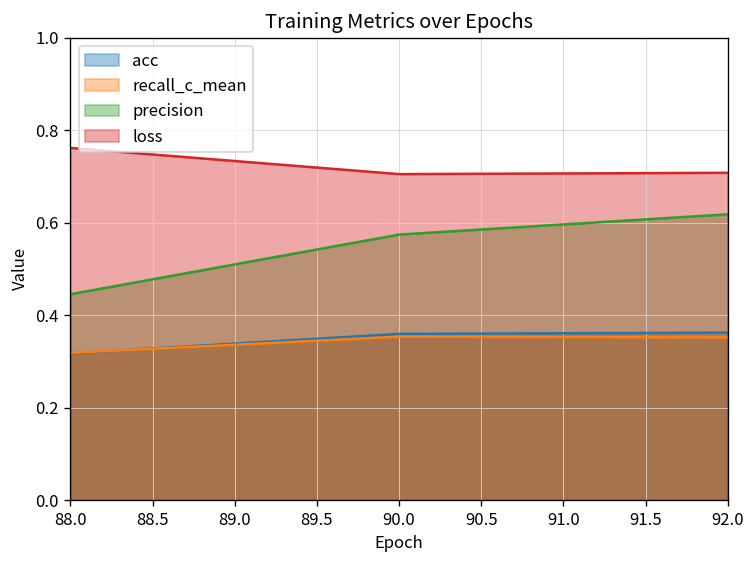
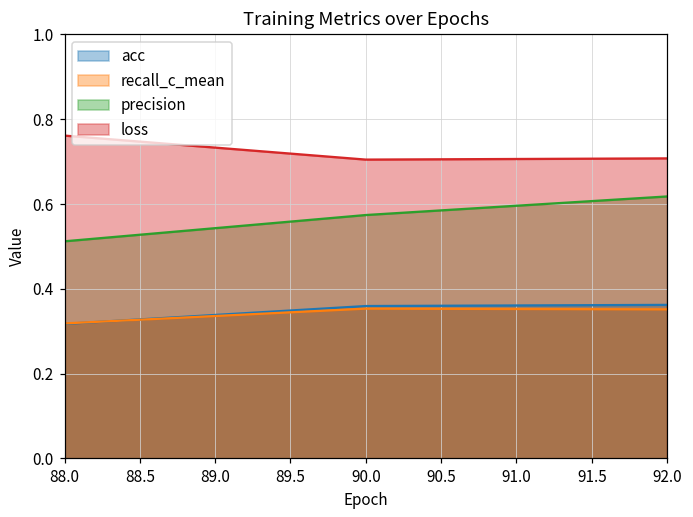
  {
    "acc": {
      "92.0": 0.36
    },
    "precision": {
-     "88.0": 0.45,
+     "88.0": 0.51,
      "90.0": 0.57,
      "92.0": 0.62
    }
  }
